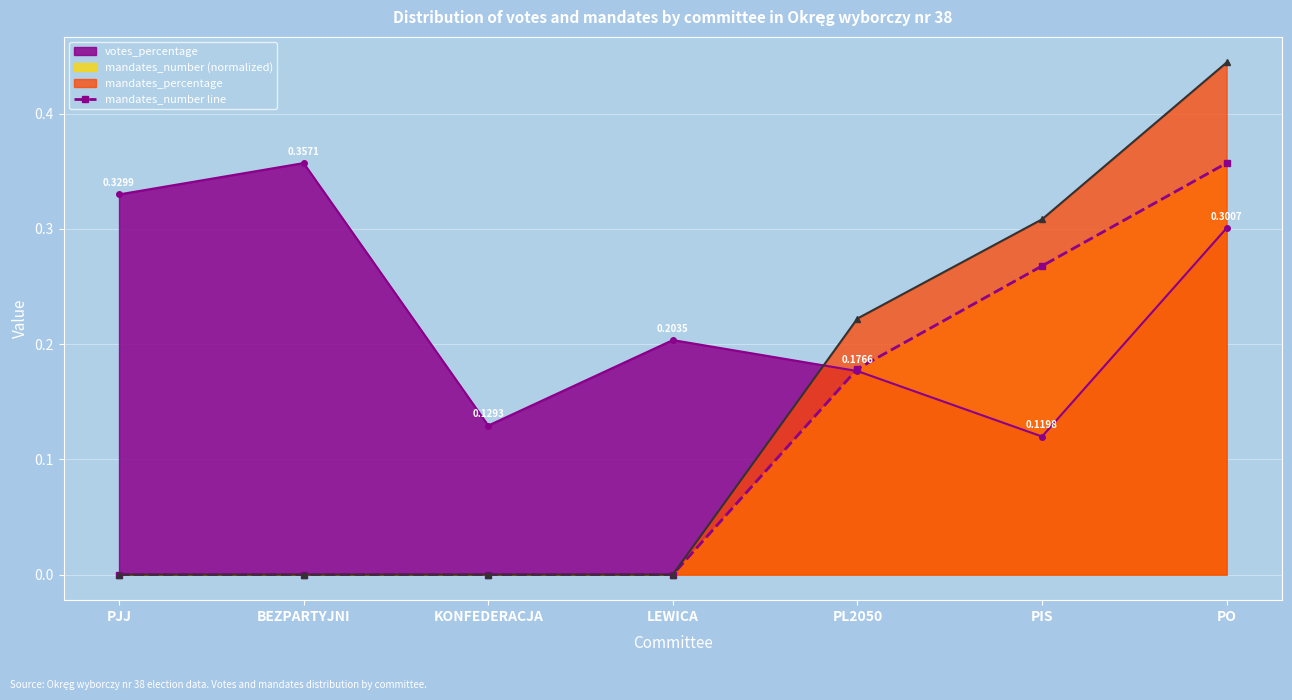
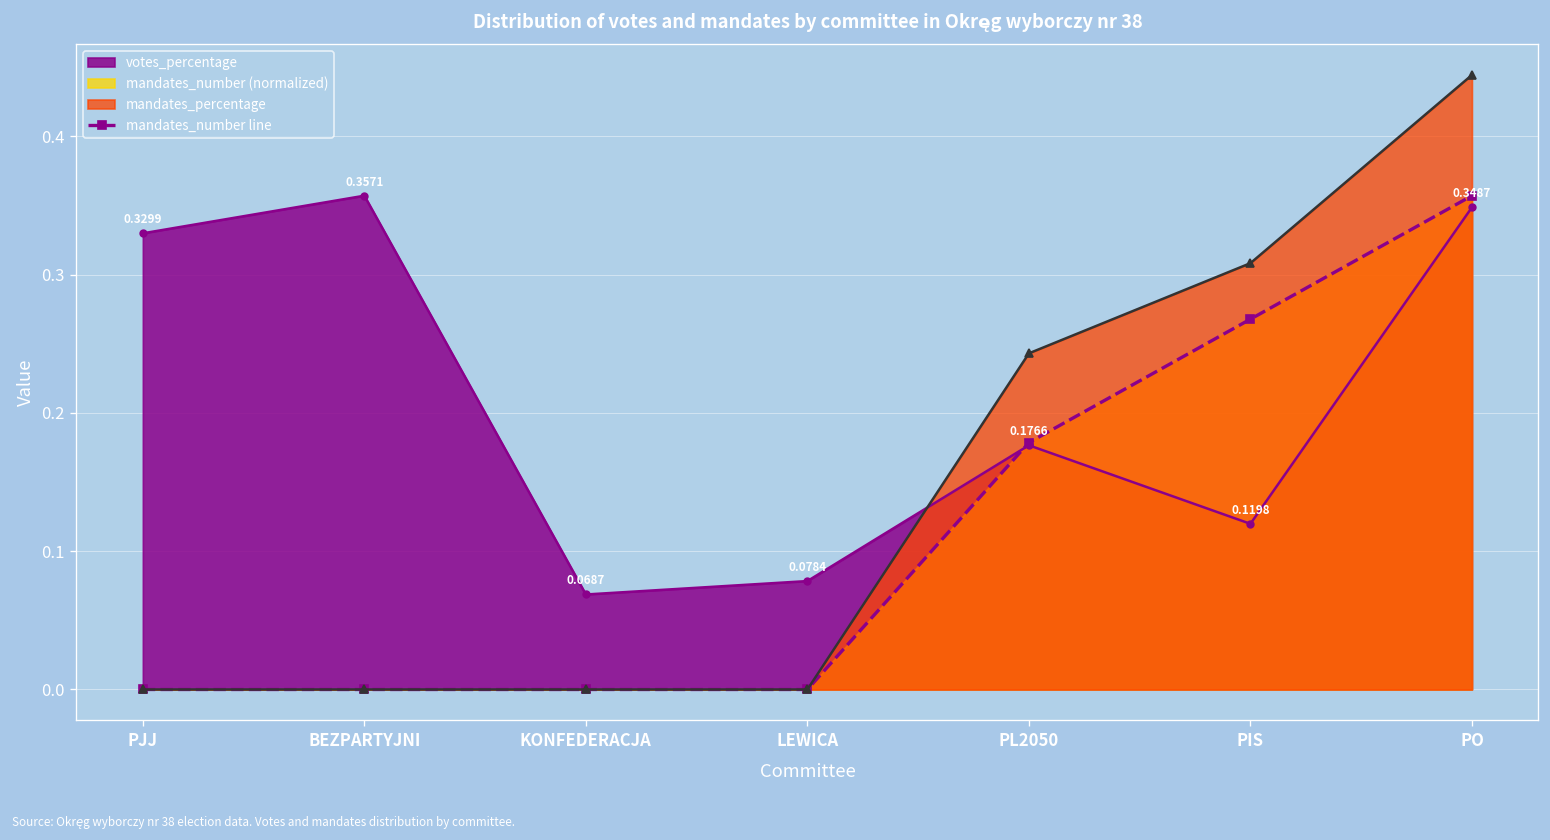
  {
    "votes_percentage": {
      "PJJ": 0.3299,
      "BEZPARTYJNI": 0.3571,
-     "KONFEDERACJA": 0.1293,
-     "LEWICA": 0.2035,
+     "KONFEDERACJA": 0.0687,
+     "LEWICA": 0.0784,
      "PIS": 0.1198,
-     "PO": 0.3007
+     "PO": 0.3487
    },
    "mandates_number (normalized)": {
      "PIS": 0.268
    },
    "mandates_percentage": {
-     "PL2050": 0.222,
+     "PL2050": 0.243,
      "PIS": 0.308,
      "PO": 0.444
    }
  }
